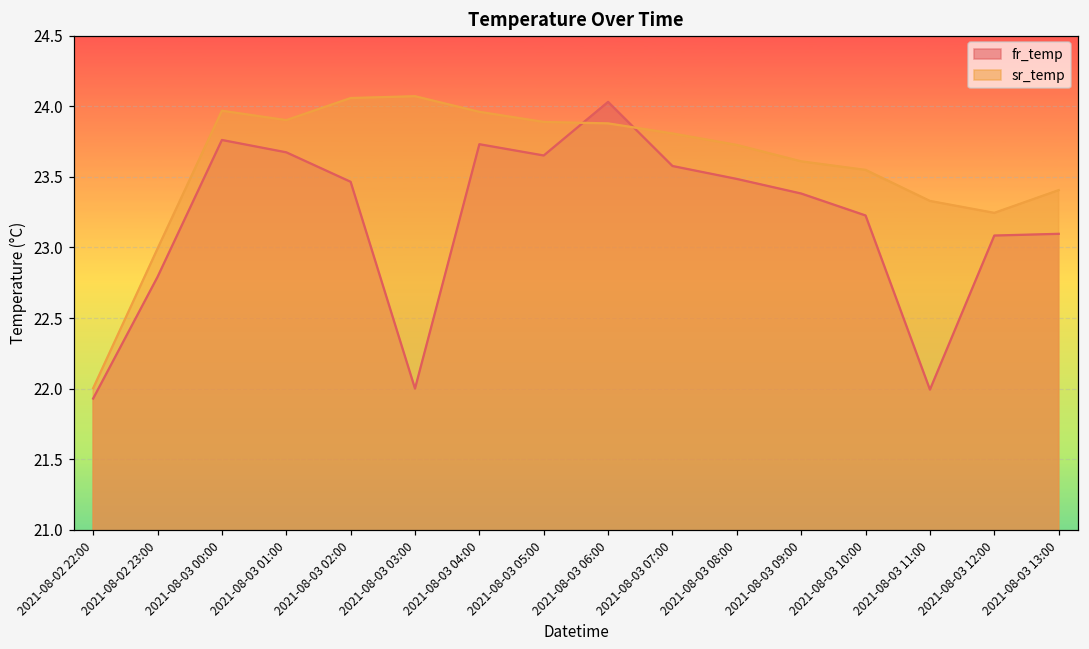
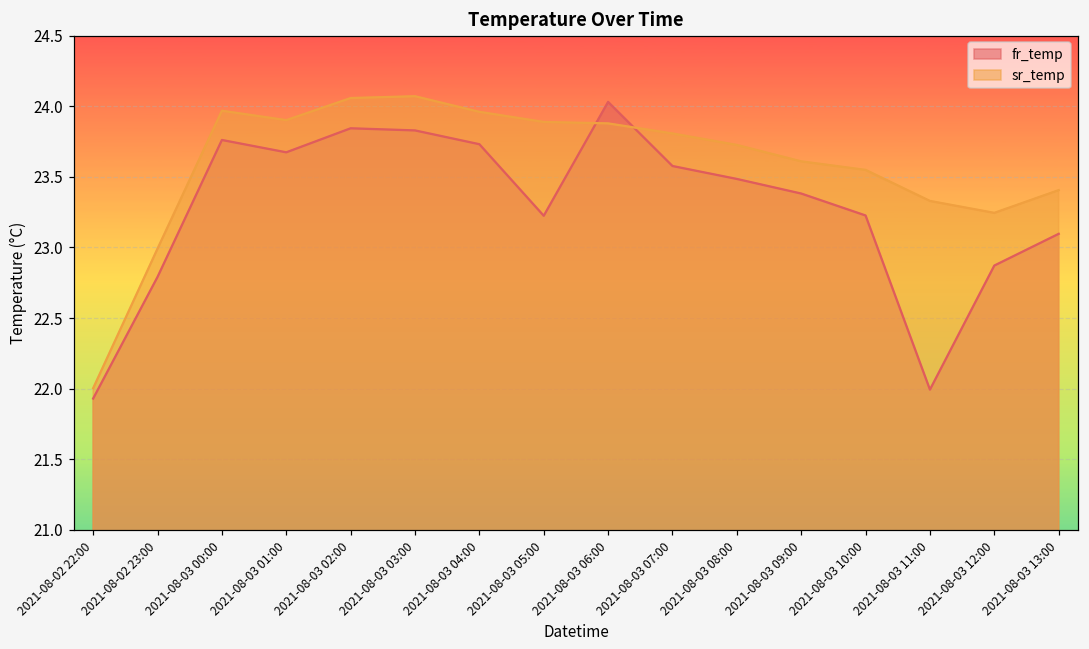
  {
    "fr_temp": {
      "2021-08-02 22:00": 21.93,
      "2021-08-02 23:00": 22.79,
      "2021-08-03 00:00": 23.76,
      "2021-08-03 01:00": 23.67,
-     "2021-08-03 02:00": 23.46,
-     "2021-08-03 03:00": 22.00,
+     "2021-08-03 02:00": 23.84,
+     "2021-08-03 03:00": 23.83,
      "2021-08-03 04:00": 23.73,
-     "2021-08-03 05:00": 23.65,
+     "2021-08-03 05:00": 23.22,
      "2021-08-03 06:00": 24.03,
      "2021-08-03 07:00": 23.58,
      "2021-08-03 08:00": 23.48,
      "2021-08-03 09:00": 23.38,
      "2021-08-03 10:00": 23.23,
      "2021-08-03 11:00": 21.99,
-     "2021-08-03 12:00": 23.08,
+     "2021-08-03 12:00": 22.87,
      "2021-08-03 13:00": 23.10
    },
    "sr_temp": {
      "2021-08-02 22:00": 22.00,
      "2021-08-02 23:00": 22.99,
      "2021-08-03 00:00": 23.97,
      "2021-08-03 01:00": 23.90,
      "2021-08-03 02:00": 24.06,
      "2021-08-03 03:00": 24.07,
      "2021-08-03 04:00": 23.96,
      "2021-08-03 05:00": 23.89,
      "2021-08-03 06:00": 23.88,
      "2021-08-03 07:00": 23.81,
      "2021-08-03 08:00": 23.73,
      "2021-08-03 09:00": 23.61,
      "2021-08-03 10:00": 23.55,
      "2021-08-03 11:00": 23.33,
      "2021-08-03 12:00": 23.24,
      "2021-08-03 13:00": 23.41
    }
  }
